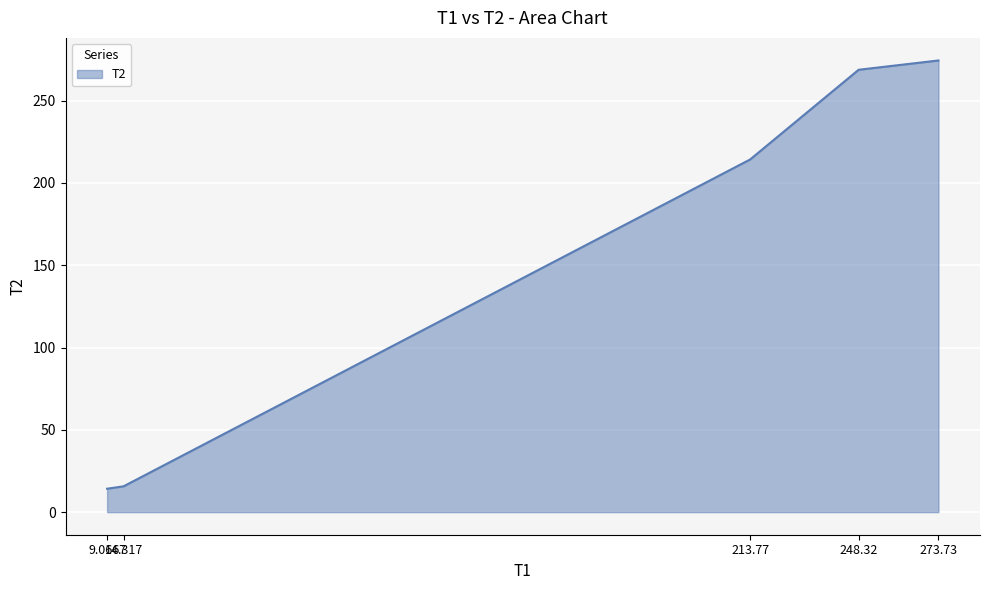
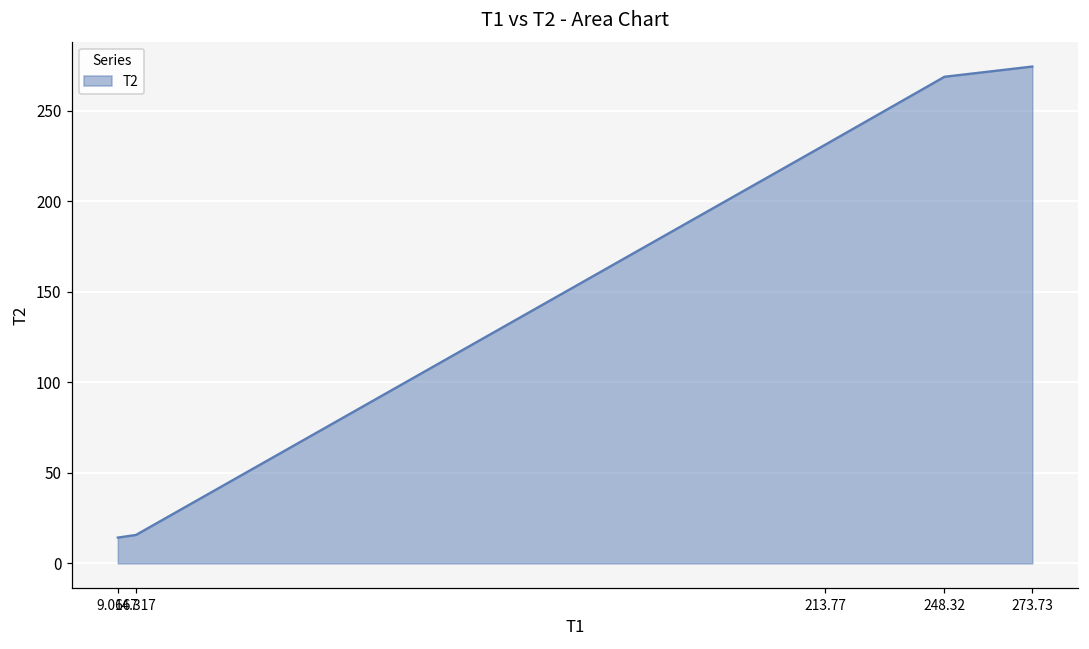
  {
-   "213.77": 214,
+   "213.77": 231,
    "248.32": 269,
    "273.73": 274
  }
